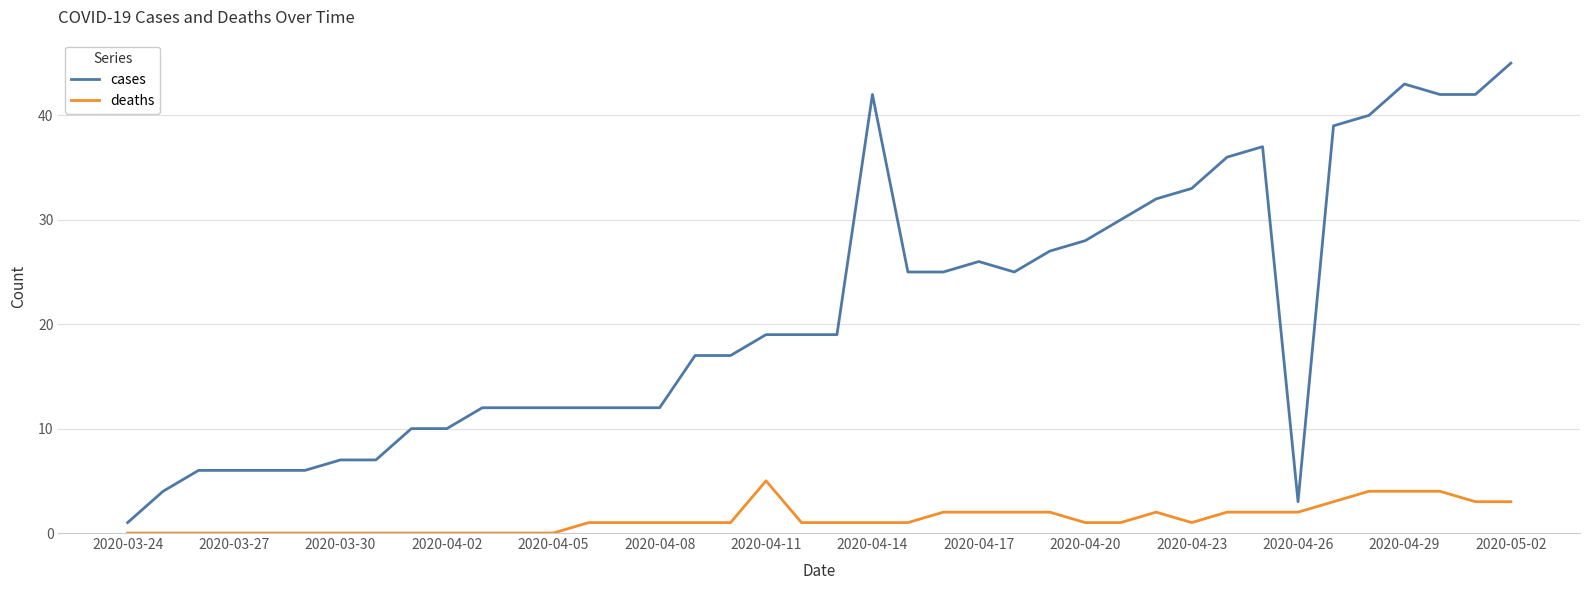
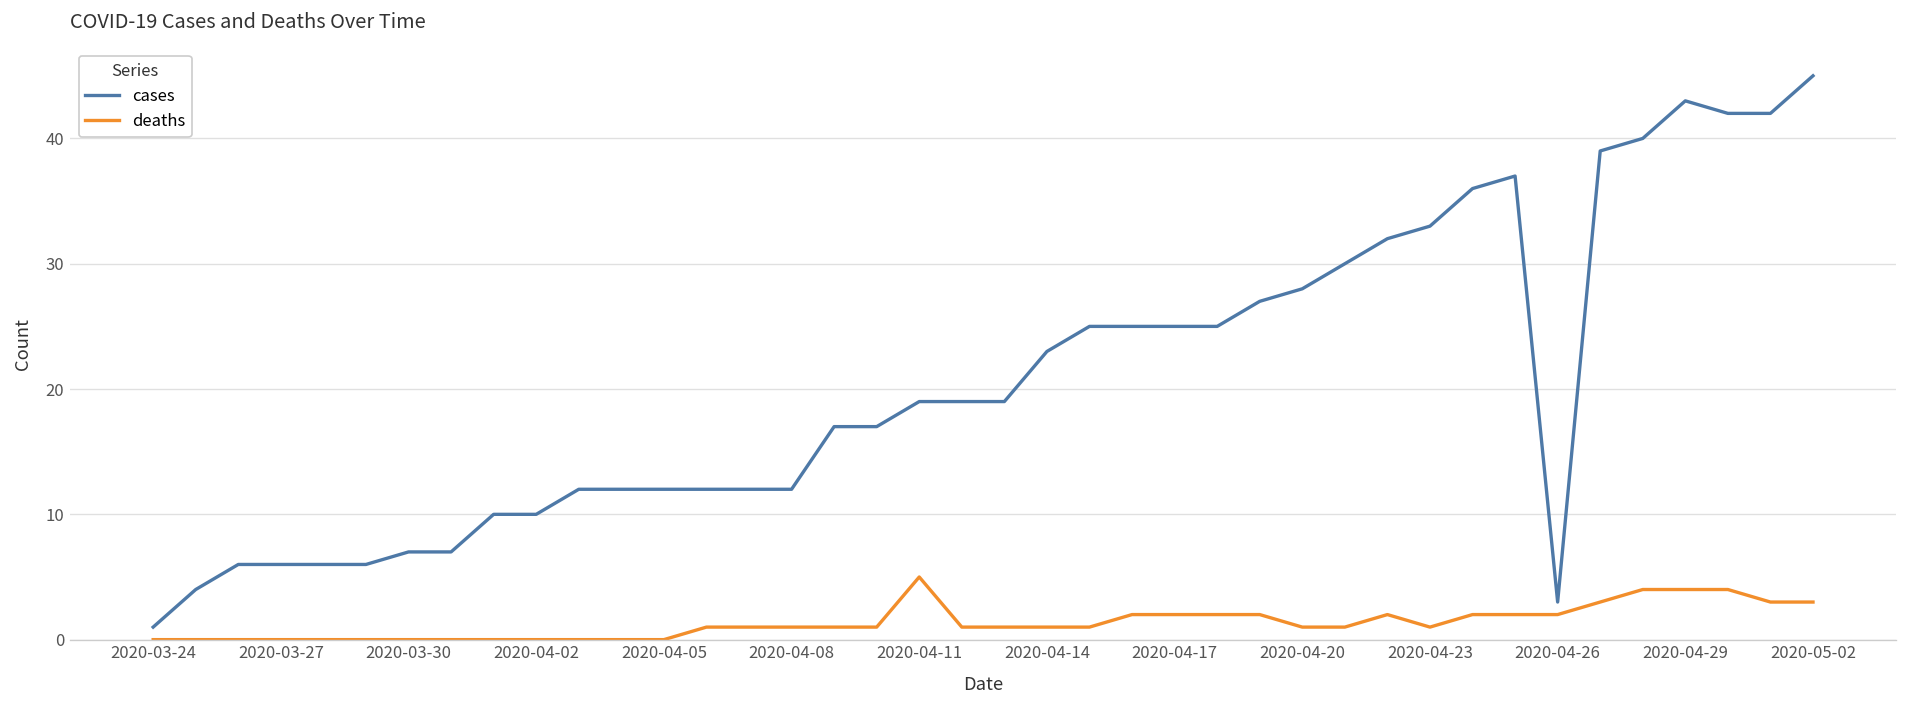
  {
    "cases": {
      "2020-03-24": 1,
      "2020-03-27": 6,
      "2020-03-30": 7,
      "2020-04-02": 10,
      "2020-04-05": 12,
      "2020-04-08": 12,
      "2020-04-11": 19,
-     "2020-04-14": 42,
-     "2020-04-17": 26,
+     "2020-04-14": 23,
+     "2020-04-17": 25,
      "2020-04-20": 28,
      "2020-04-23": 33,
      "2020-04-26": 3,
      "2020-04-29": 43,
      "2020-05-02": 45
    },
    "deaths": {
      "2020-03-24": 0,
      "2020-03-27": 0,
      "2020-03-30": 0,
      "2020-04-02": 0,
      "2020-04-05": 0,
      "2020-04-08": 1,
      "2020-04-11": 5,
      "2020-04-14": 1,
      "2020-04-17": 2,
      "2020-04-20": 1,
      "2020-04-23": 1,
      "2020-04-26": 2,
      "2020-04-29": 4,
      "2020-05-02": 3
    }
  }
